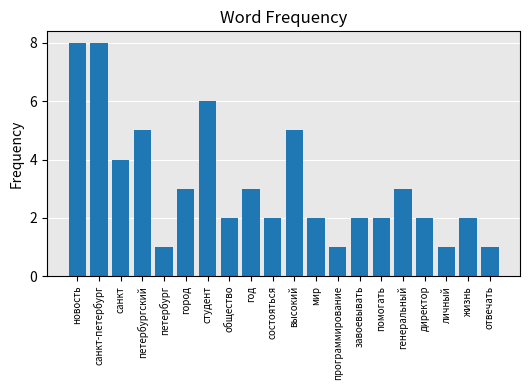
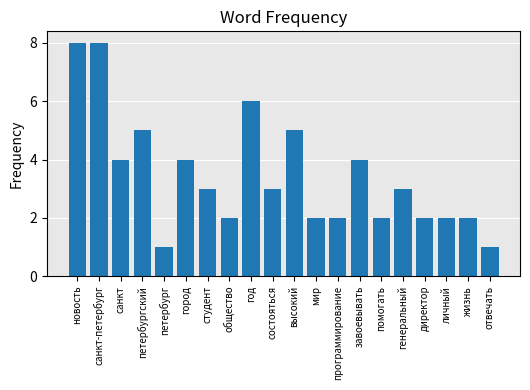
  {
    "новость": 8,
    "санкт-петербург": 8,
    "санкт": 4,
    "петербургский": 5,
    "петербург": 1,
-   "город": 3,
-   "студент": 6,
+   "город": 4,
+   "студент": 3,
    "общество": 2,
-   "год": 3,
-   "состояться": 2,
+   "год": 6,
+   "состояться": 3,
    "высокий": 5,
    "мир": 2,
-   "программирование": 1,
-   "завоевывать": 2,
+   "программирование": 2,
+   "завоевывать": 4,
    "помогать": 2,
    "генеральный": 3,
    "директор": 2,
-   "личный": 1,
+   "личный": 2,
    "жизнь": 2,
    "отвечать": 1
  }
